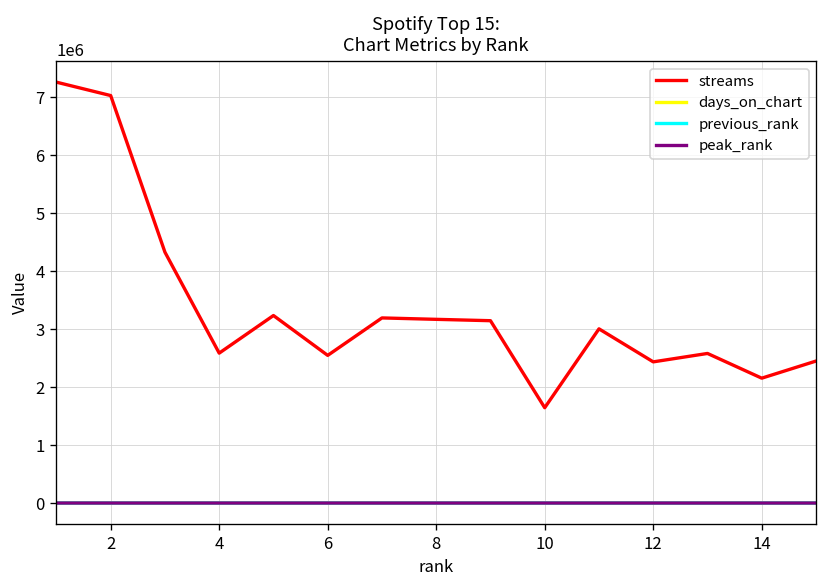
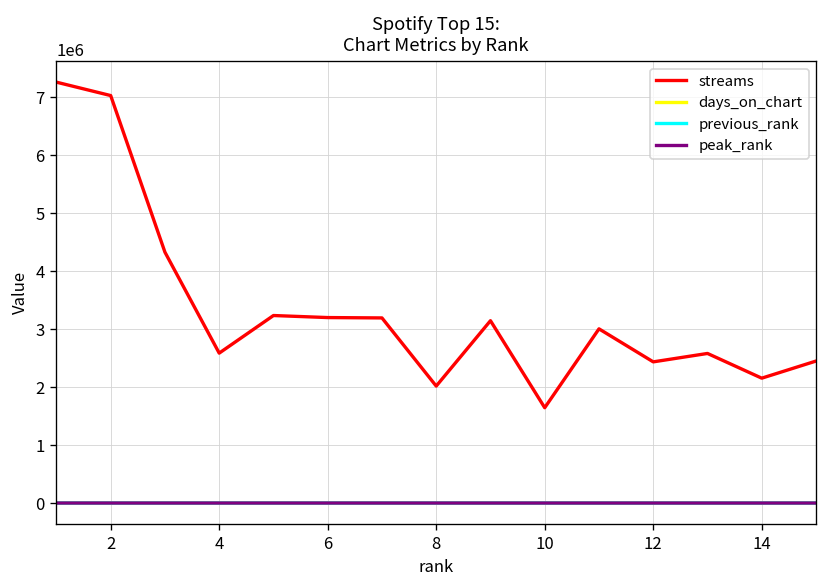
  {
    "streams": {
      "2": 7000000,
      "4": 2600000,
-     "6": 2500000,
-     "8": 3200000,
+     "6": 3200000,
+     "8": 2000000,
      "10": 1600000,
      "12": 2400000,
      "14": 2200000
    },
    "peak_rank": {
      "2": 0,
      "4": 0,
      "6": 0,
      "8": 0,
      "10": 0,
      "12": 0,
      "14": 0
    }
  }
